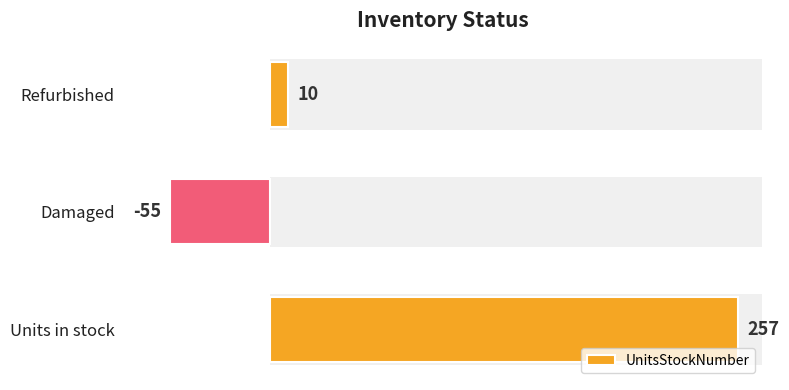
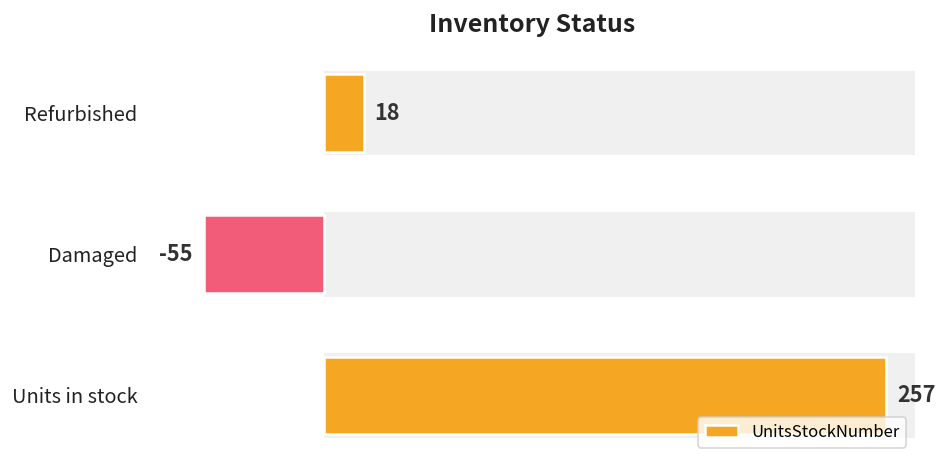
  {
    "UnitsStockNumber": {
-     "Refurbished": 10,
+     "Refurbished": 18,
      "Damaged": -55
    }
  }
